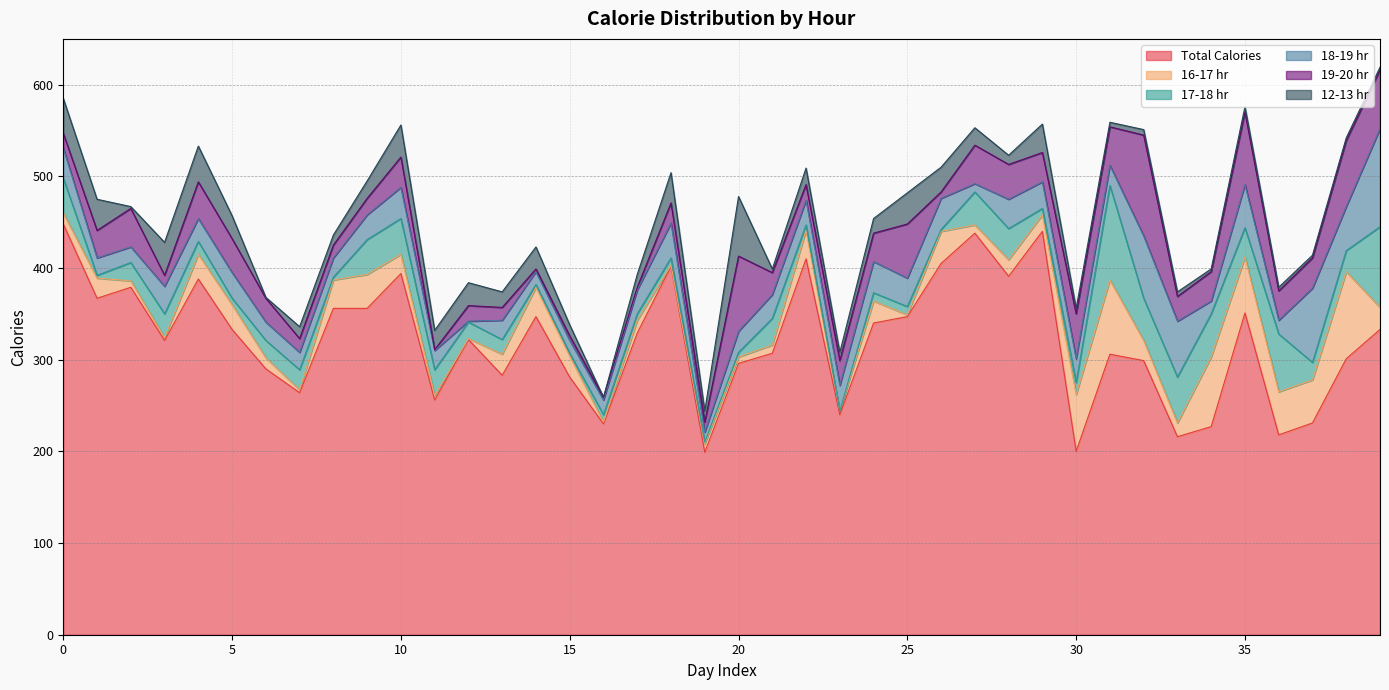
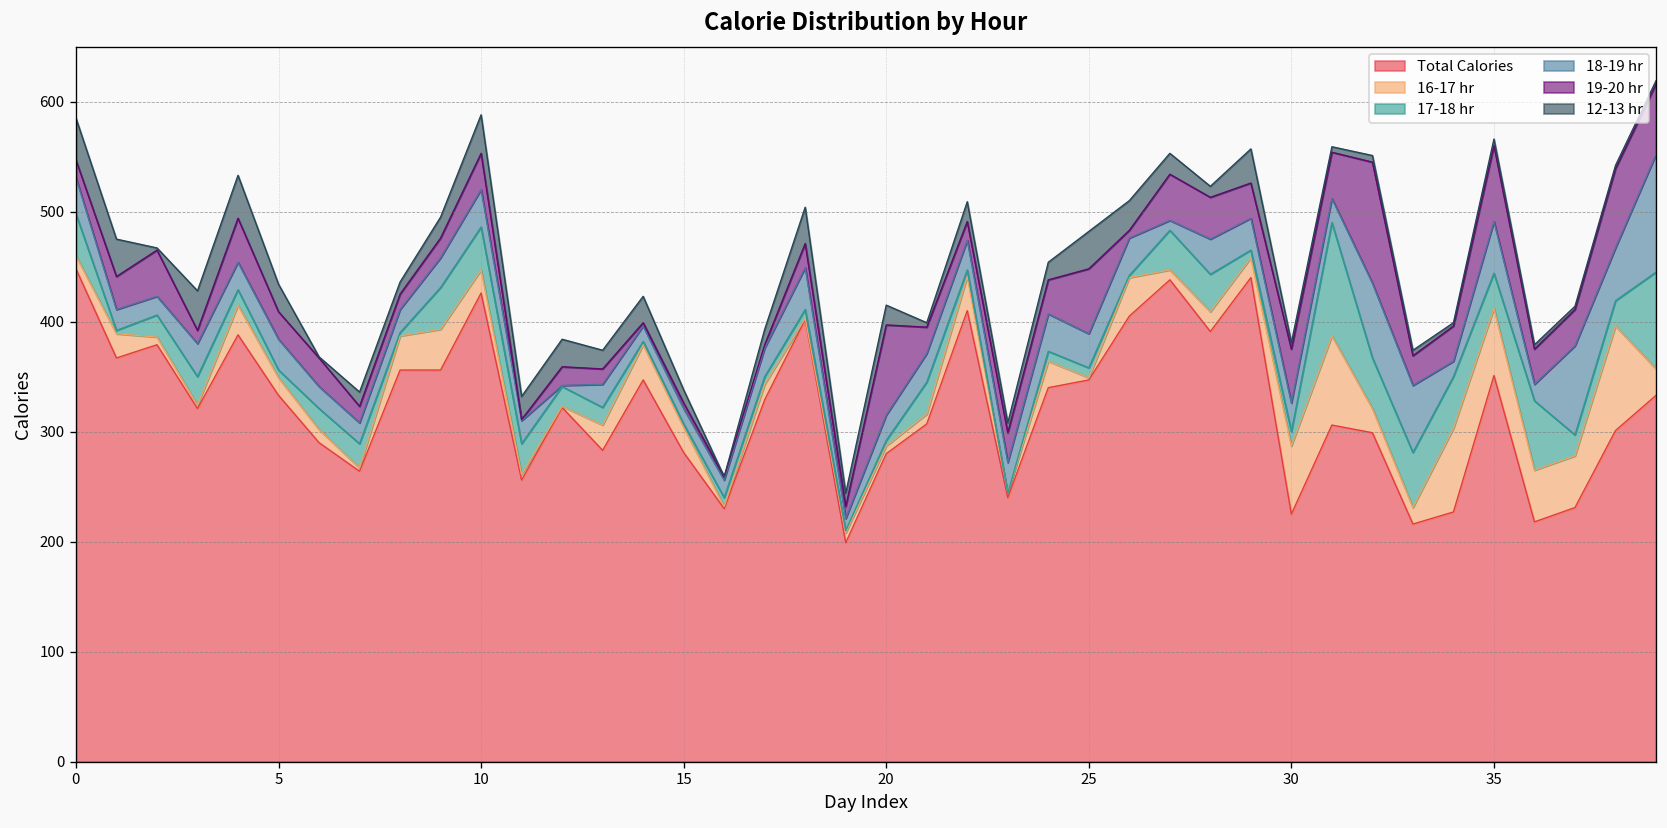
  {
    "Total Calories": {
      "0": 450,
      "5": 330,
-     "10": 390,
+     "10": 430,
      "15": 280,
-     "20": 300,
-     "30": 200,
+     "20": 280,
+     "30": 230,
      "35": 350
    },
    "16-17 hr": {
      "0": 10,
-     "5": 30,
+     "5": 20,
      "10": 20,
      "15": 20,
      "20": 10,
      "30": 60,
      "35": 60
    },
    "19-20 hr": {
      "0": 20,
-     "5": 40,
+     "5": 30,
      "10": 30,
      "15": 10,
      "20": 80,
      "25": 60,
      "30": 50,
-     "35": 80
+     "35": 70
    },
    "12-13 hr": {
      "0": 40,
      "5": 30,
      "10": 40,
      "15": 10,
-     "20": 70,
+     "20": 20,
      "25": 30,
      "30": 10,
      "35": 10
    }
  }
